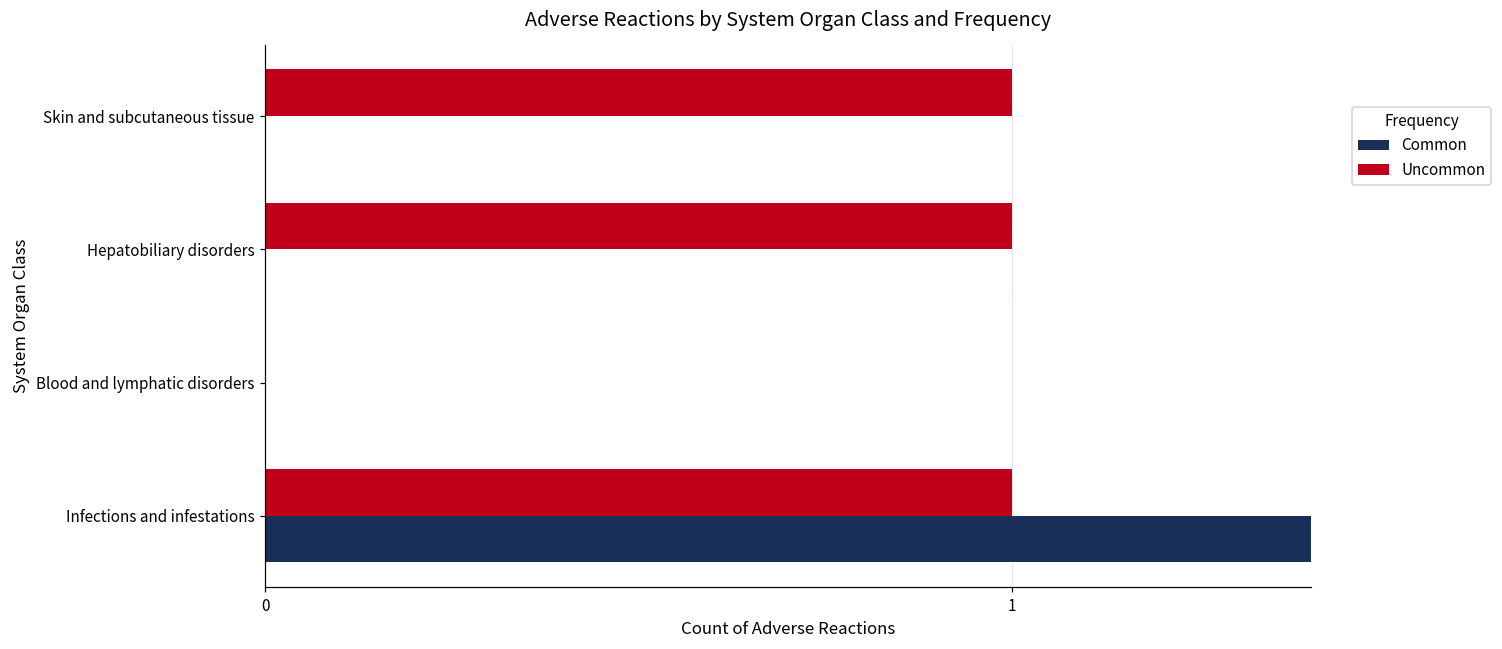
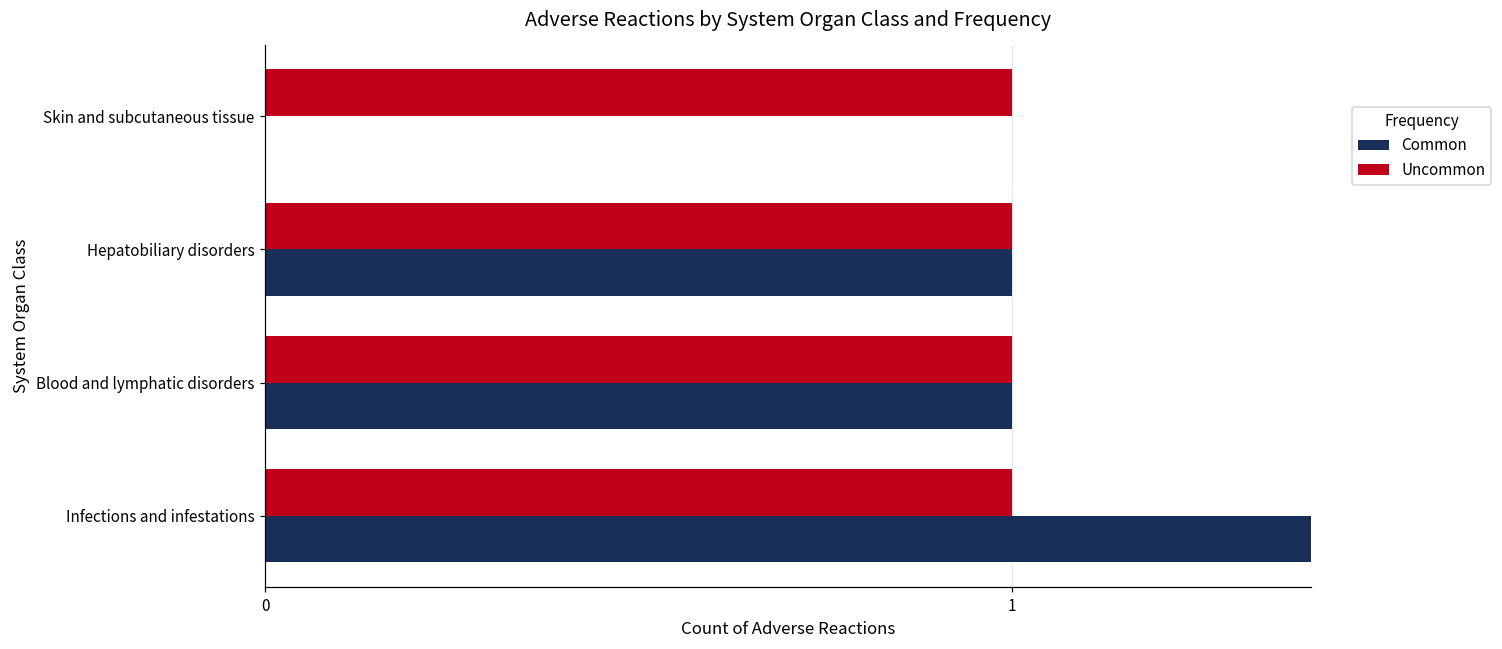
  {
    "Common": {
      "Skin and subcutaneous tissue": 0,
-     "Hepatobiliary disorders": 0,
-     "Blood and lymphatic disorders": 0
+     "Hepatobiliary disorders": 1,
+     "Blood and lymphatic disorders": 1
    },
    "Uncommon": {
      "Skin and subcutaneous tissue": 1,
      "Hepatobiliary disorders": 1,
-     "Blood and lymphatic disorders": 0,
+     "Blood and lymphatic disorders": 1,
      "Infections and infestations": 1
    }
  }
